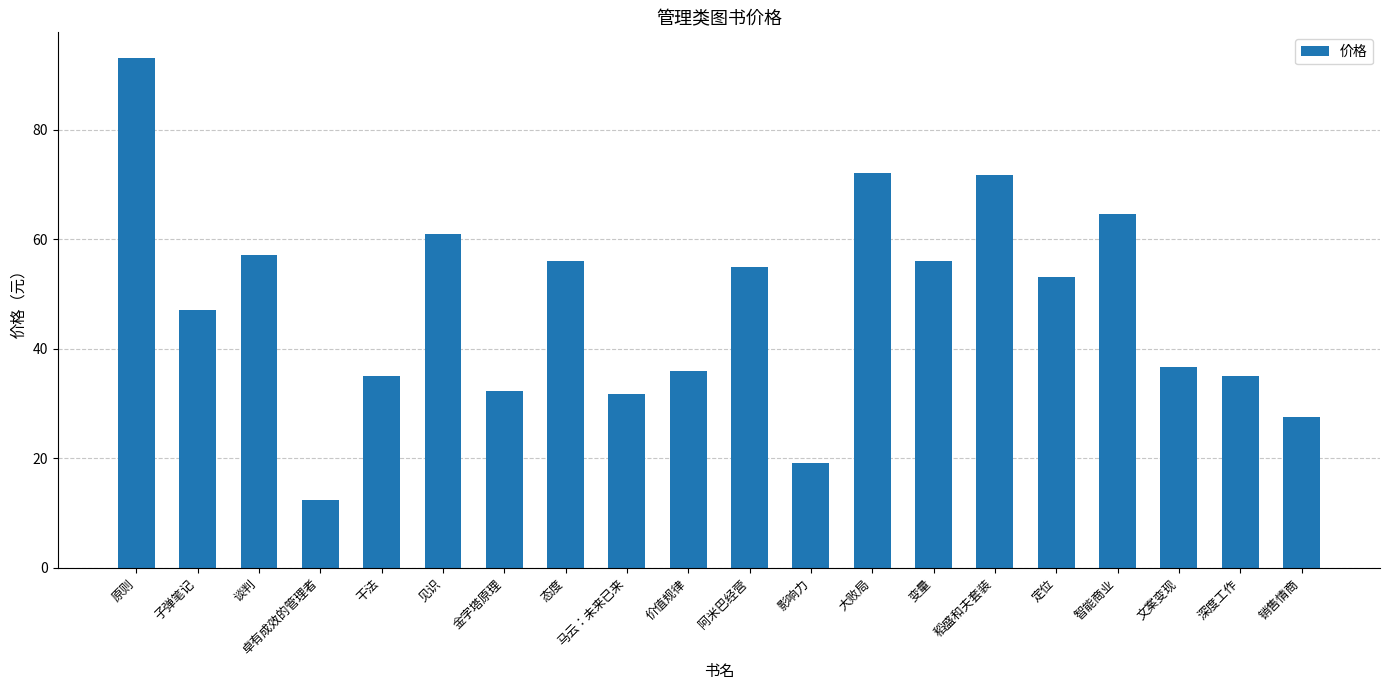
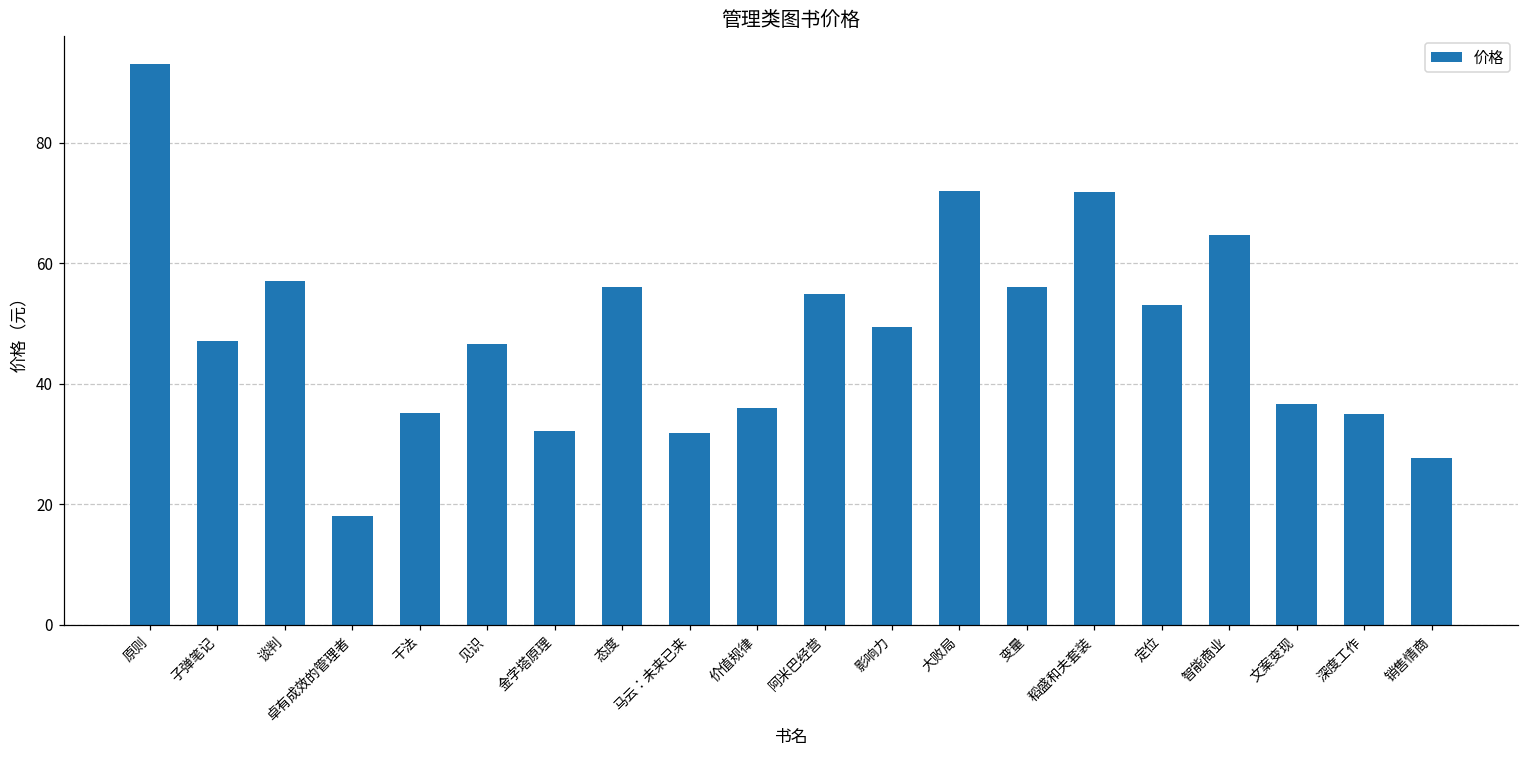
  {
    "原则": 93,
    "子弹笔记": 47,
    "谈判": 57,
-   "卓有成效的管理者": 12,
+   "卓有成效的管理者": 18,
    "干法": 35,
-   "见识": 61,
+   "见识": 47,
    "金字塔原理": 32,
    "态度": 56,
    "马云：未来已来": 32,
    "价值规律": 36,
    "阿米巴经营": 55,
-   "影响力": 19,
+   "影响力": 49,
    "大败局": 72,
    "变量": 56,
    "稻盛和夫套装": 72,
    "定位": 53,
    "智能商业": 65,
    "文案变现": 37,
    "深度工作": 35,
    "销售情商": 28
  }
